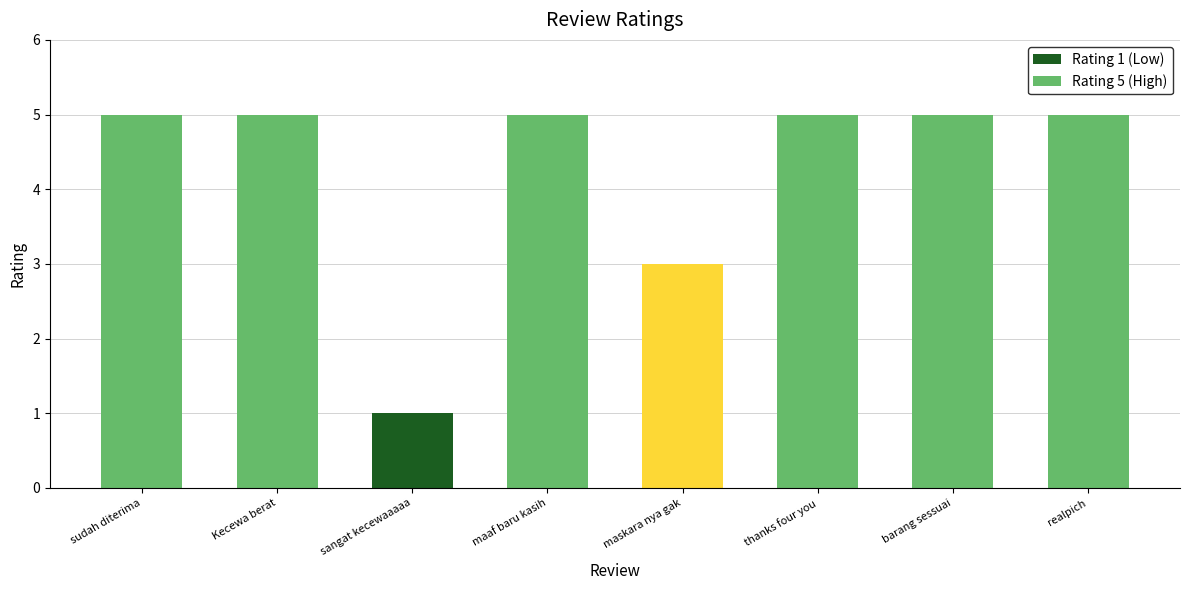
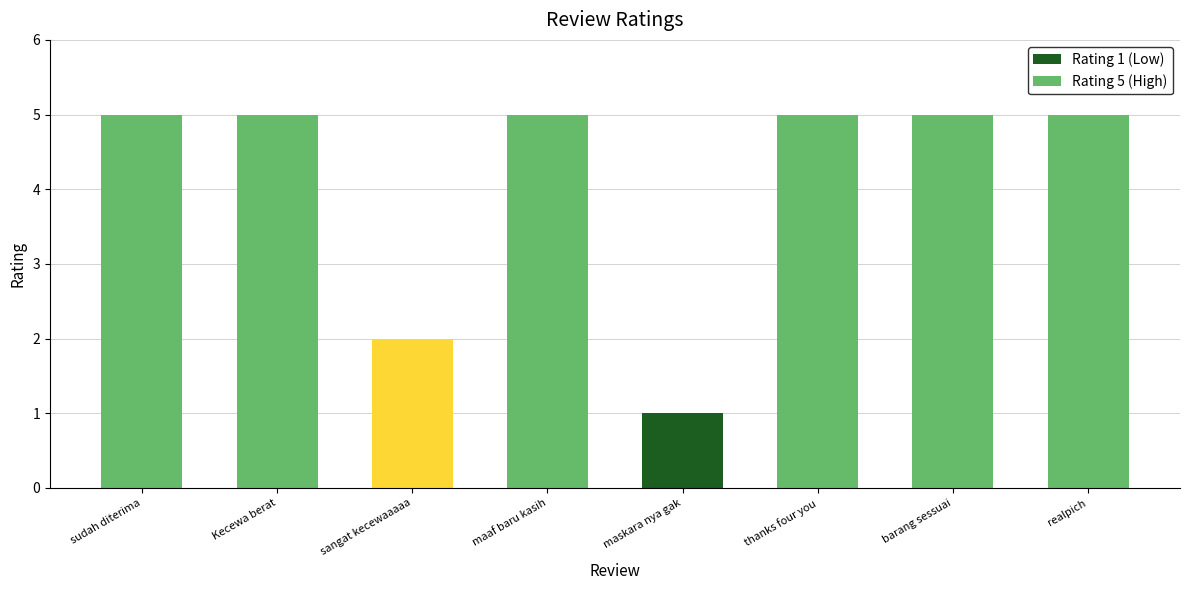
  {
    "sudah diterima": 5,
    "Kecewa berat": 5,
-   "sangat kecewaaaaa": 1,
+   "sangat kecewaaaaa": 2,
    "maaf baru kasih": 5,
-   "maskara nya gak": 3,
+   "maskara nya gak": 1,
    "thanks four you": 5,
    "barang sessuai": 5,
    "realpich": 5
  }
